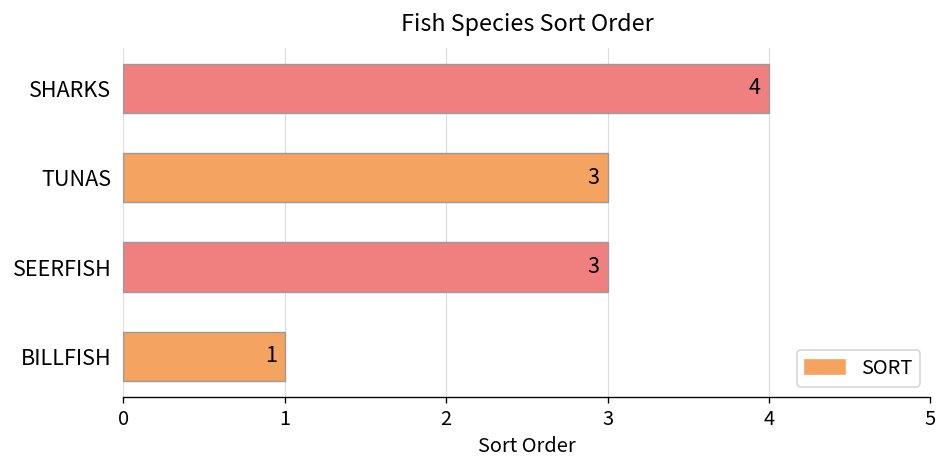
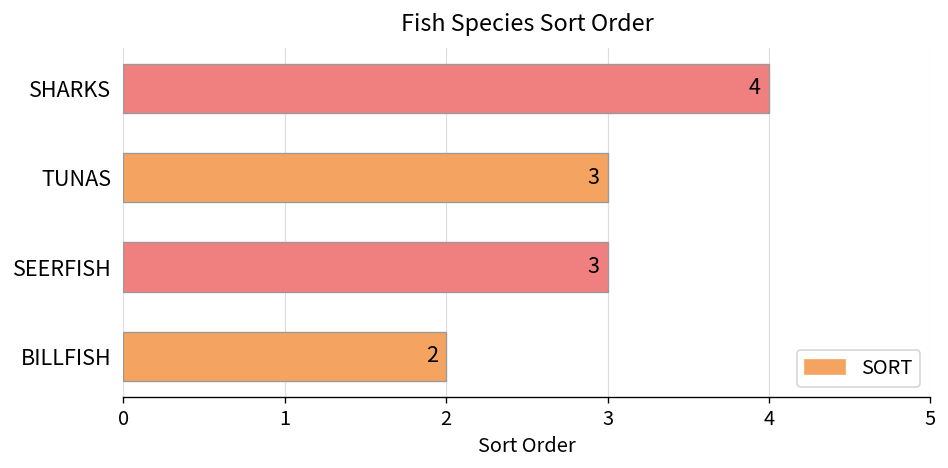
  {
    "SHARKS": 4,
    "TUNAS": 3,
    "SEERFISH": 3,
-   "BILLFISH": 1
+   "BILLFISH": 2
  }
